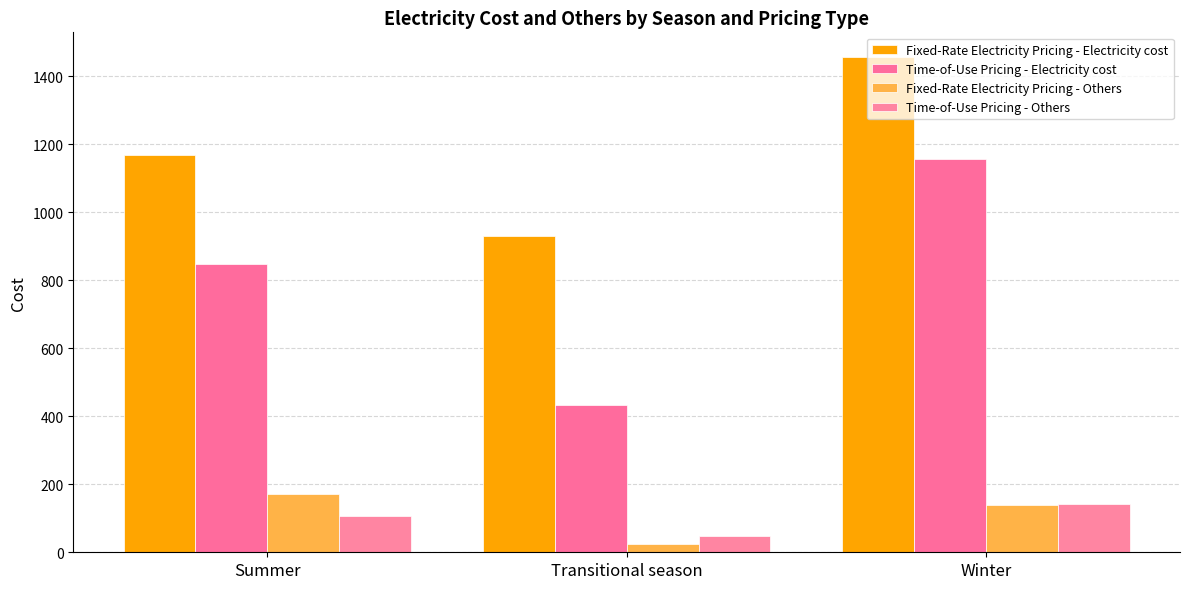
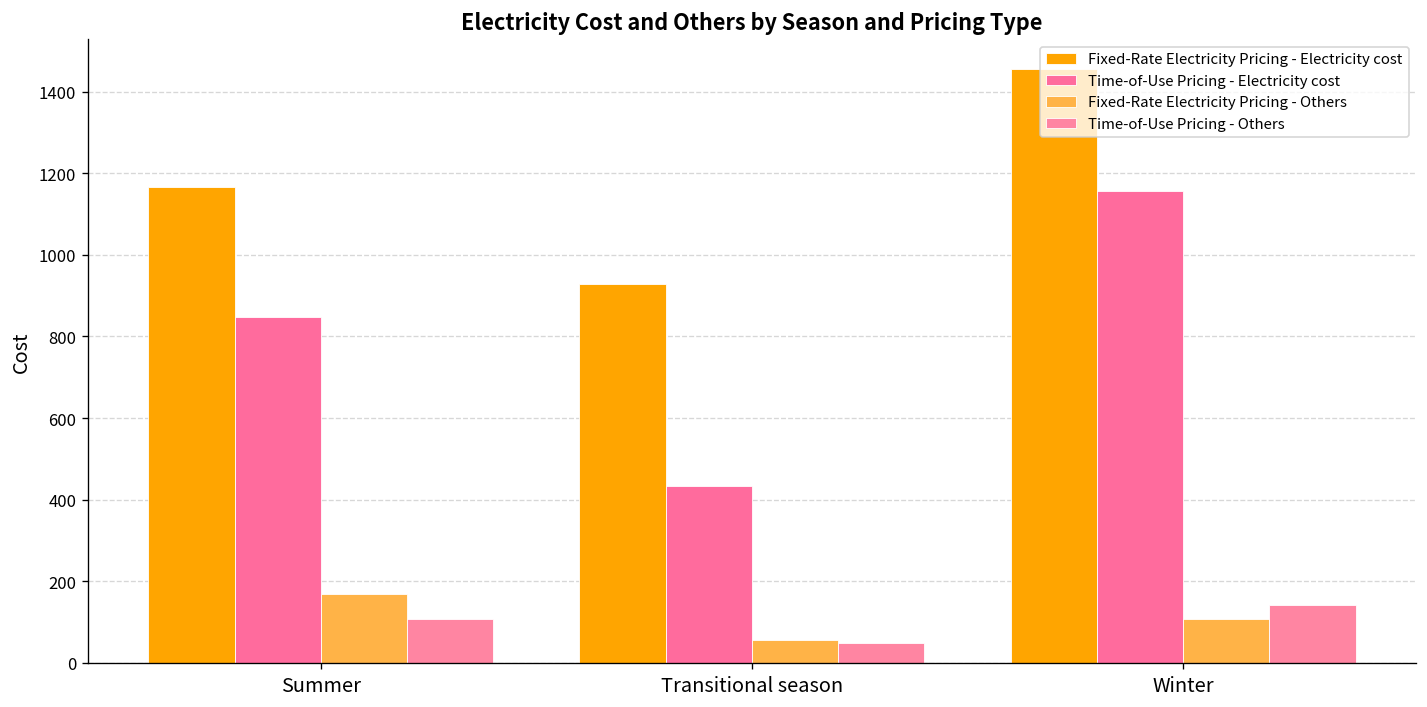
  {
    "Fixed-Rate Electricity Pricing - Electricity cost": {
      "Summer": 1170,
      "Transitional season": 930
    },
    "Fixed-Rate Electricity Pricing - Others": {
      "Summer": 170,
-     "Transitional season": 30,
-     "Winter": 140
+     "Transitional season": 60,
+     "Winter": 110
    }
  }
